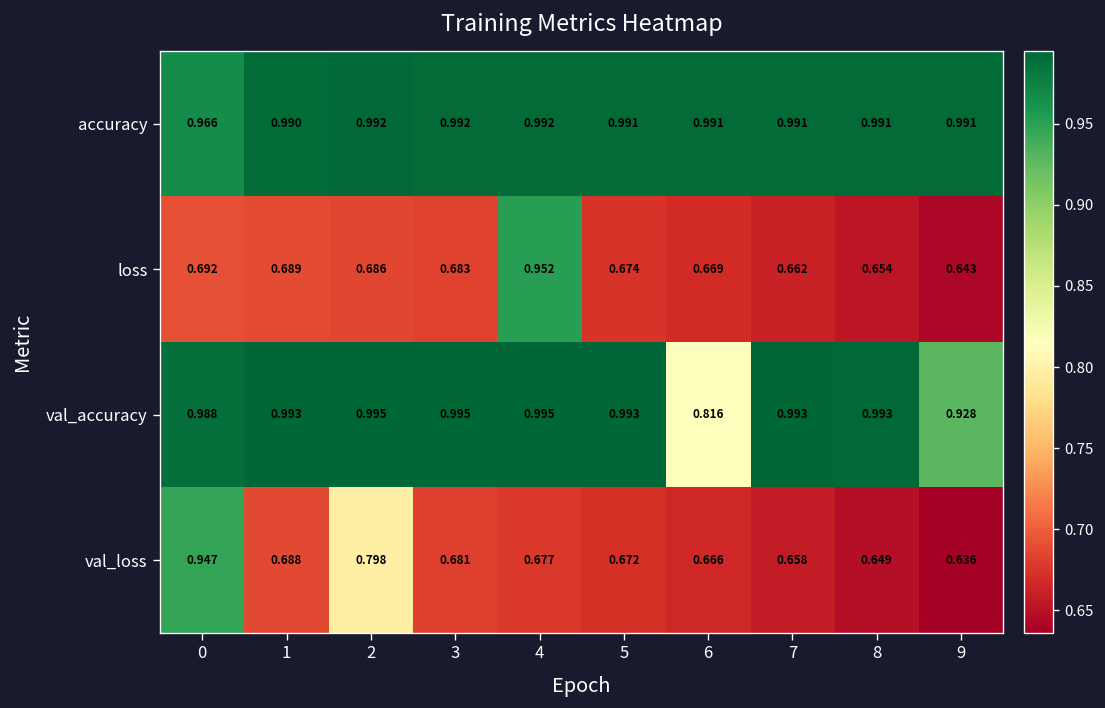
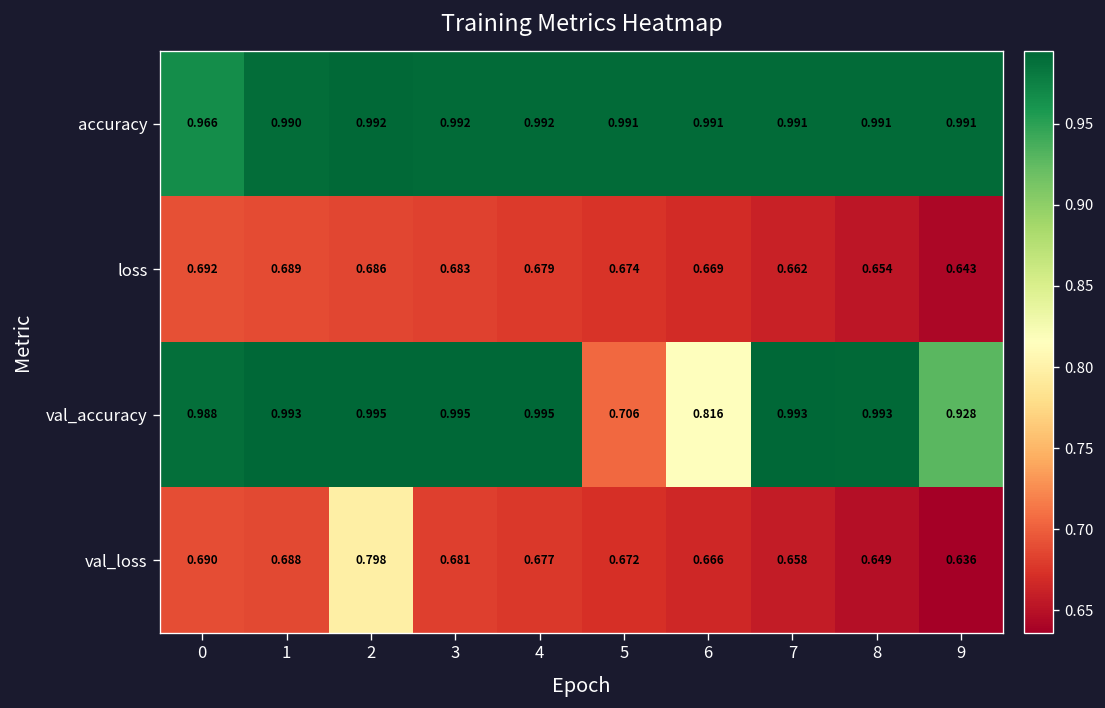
  {
    "accuracy": {
      "0": 0.966,
      "1": 0.990,
      "2": 0.992,
      "3": 0.992,
      "4": 0.992,
      "5": 0.991,
      "6": 0.991,
      "7": 0.991,
      "8": 0.991,
      "9": 0.991
    },
    "loss": {
      "0": 0.692,
      "1": 0.689,
      "2": 0.686,
      "3": 0.683,
-     "4": 0.952,
+     "4": 0.679,
      "5": 0.674,
      "6": 0.669,
      "7": 0.662,
      "8": 0.654,
      "9": 0.643
    },
    "val_accuracy": {
      "0": 0.988,
      "1": 0.993,
      "2": 0.995,
      "3": 0.995,
      "4": 0.995,
-     "5": 0.993,
+     "5": 0.706,
      "6": 0.816,
      "7": 0.993,
      "8": 0.993,
      "9": 0.928
    },
    "val_loss": {
-     "0": 0.947,
+     "0": 0.690,
      "1": 0.688,
      "2": 0.798,
      "3": 0.681,
      "4": 0.677,
      "5": 0.672,
      "6": 0.666,
      "7": 0.658,
      "8": 0.649,
      "9": 0.636
    }
  }
